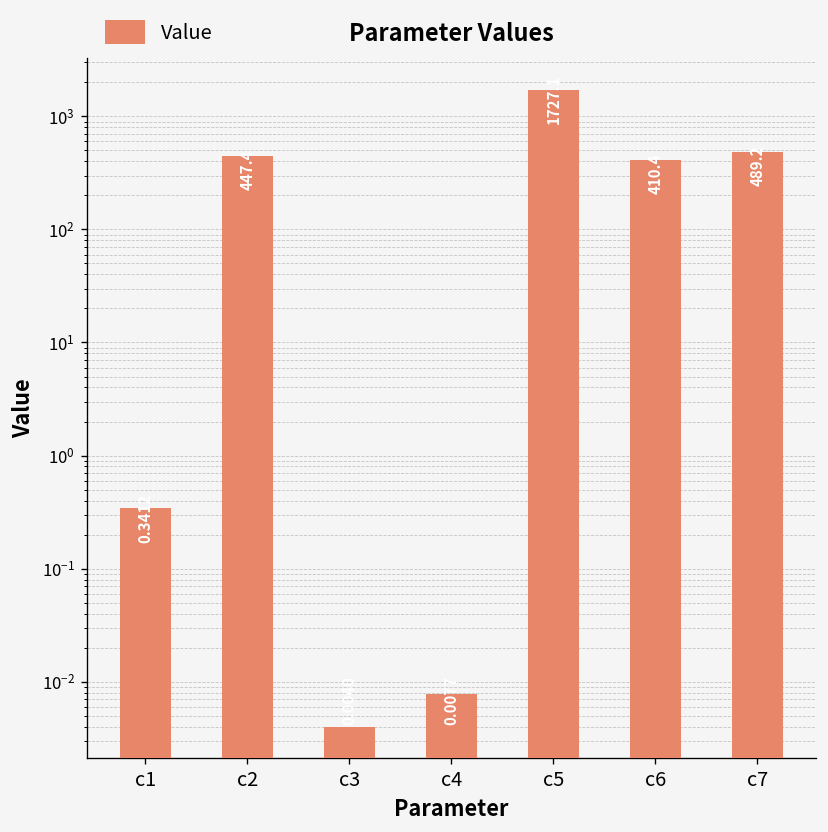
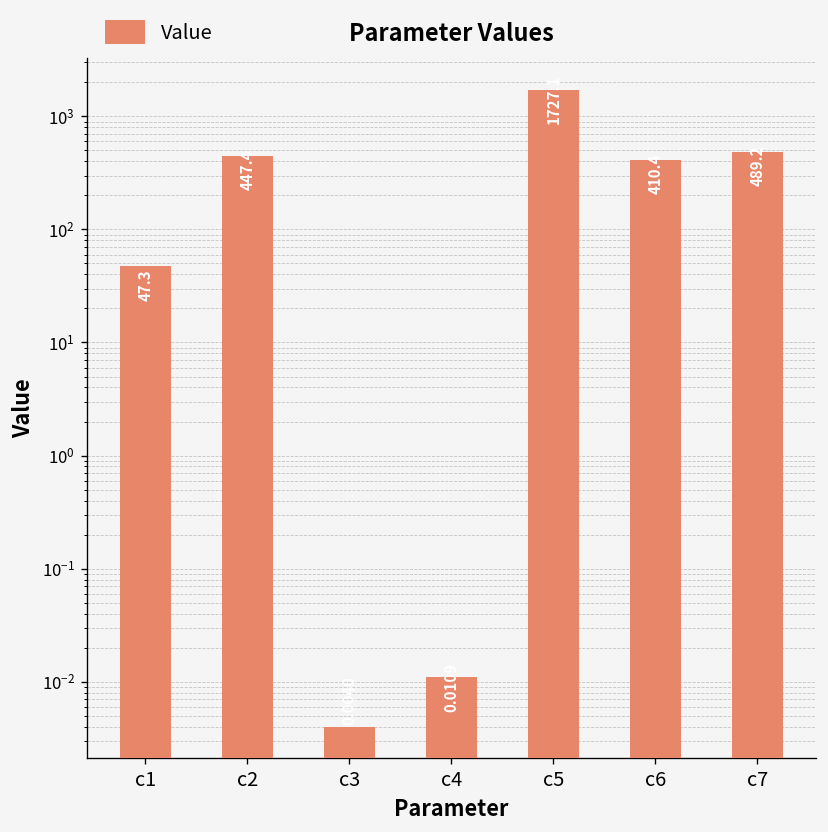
  {
-   "c1": 0.3412,
+   "c1": 47.3,
    "c2": 447.4,
-   "c4": 0.0077,
+   "c4": 0.0109,
    "c5": 1727.1,
    "c6": 410.4,
    "c7": 489.2
  }
